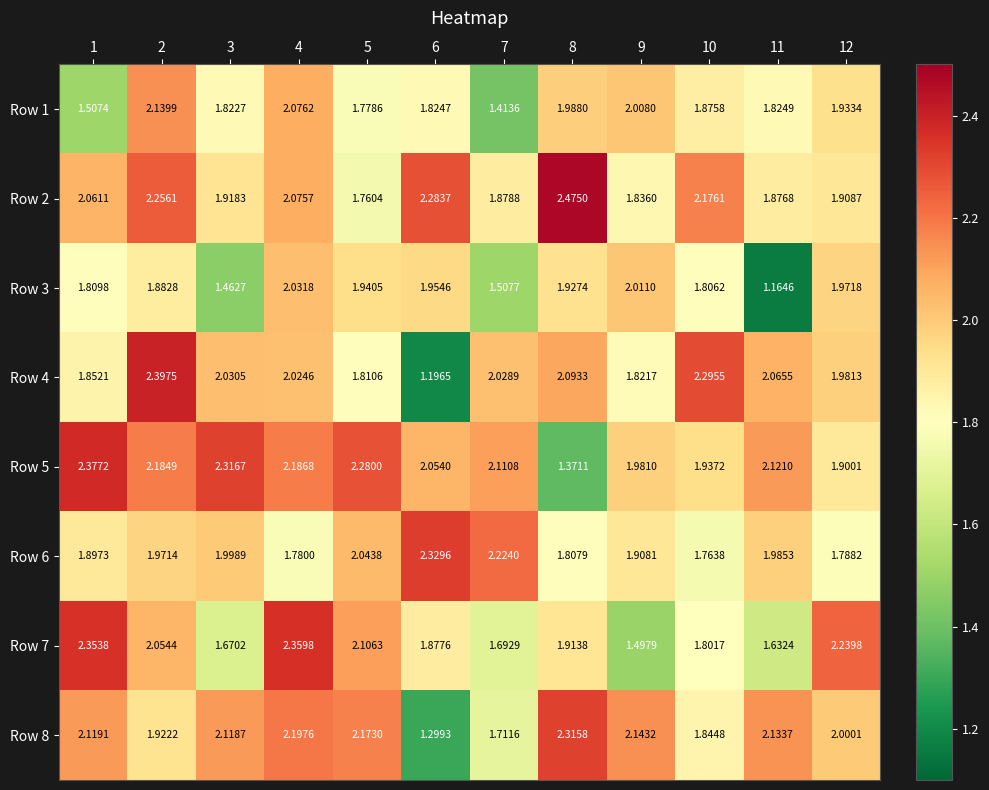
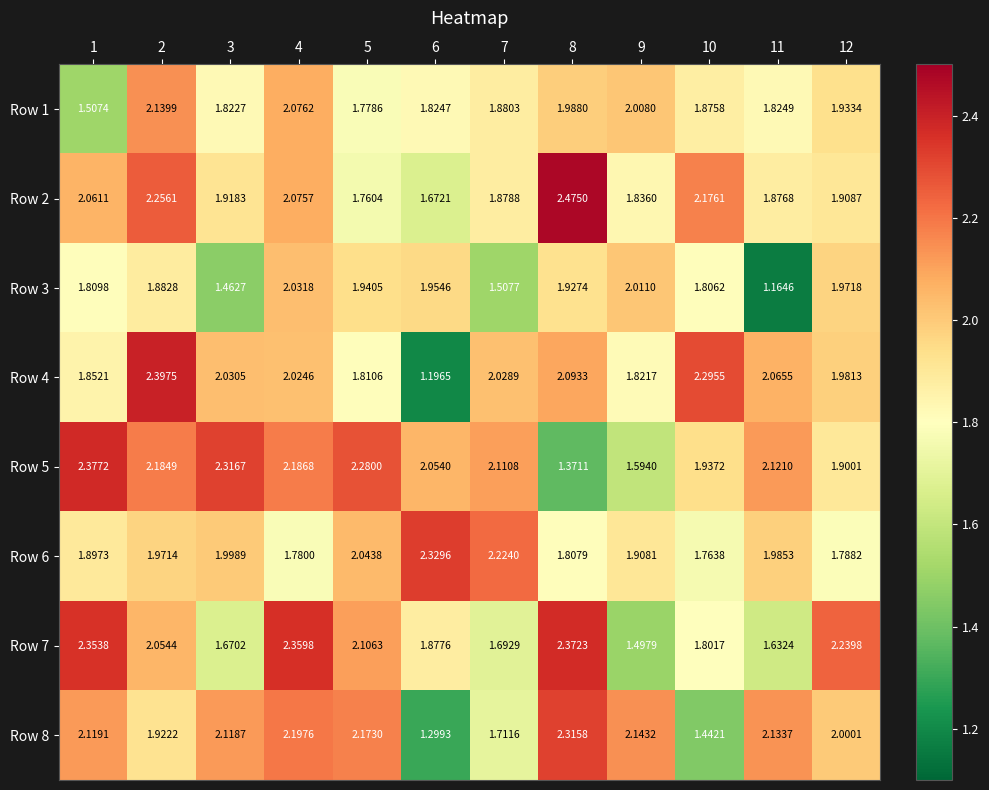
  {
    "Row 1": {
      "1": 1.5074,
      "2": 2.1399,
      "3": 1.8227,
      "4": 2.0762,
      "5": 1.7786,
      "6": 1.8247,
-     "7": 1.4136,
+     "7": 1.8803,
      "8": 1.9880,
      "9": 2.0080,
      "10": 1.8758,
      "11": 1.8249,
      "12": 1.9334
    },
    "Row 2": {
      "1": 2.0611,
      "2": 2.2561,
      "3": 1.9183,
      "4": 2.0757,
      "5": 1.7604,
-     "6": 2.2837,
+     "6": 1.6721,
      "7": 1.8788,
      "8": 2.4750,
      "9": 1.8360,
      "10": 2.1761,
      "11": 1.8768,
      "12": 1.9087
    },
    "Row 3": {
      "1": 1.8098,
      "2": 1.8828,
      "3": 1.4627,
      "4": 2.0318,
      "5": 1.9405,
      "6": 1.9546,
      "7": 1.5077,
      "8": 1.9274,
      "9": 2.0110,
      "10": 1.8062,
      "11": 1.1646,
      "12": 1.9718
    },
    "Row 4": {
      "1": 1.8521,
      "2": 2.3975,
      "3": 2.0305,
      "4": 2.0246,
      "5": 1.8106,
      "6": 1.1965,
      "7": 2.0289,
      "8": 2.0933,
      "9": 1.8217,
      "10": 2.2955,
      "11": 2.0655,
      "12": 1.9813
    },
    "Row 5": {
      "1": 2.3772,
      "2": 2.1849,
      "3": 2.3167,
      "4": 2.1868,
      "5": 2.2800,
      "6": 2.0540,
      "7": 2.1108,
      "8": 1.3711,
-     "9": 1.9810,
+     "9": 1.5940,
      "10": 1.9372,
      "11": 2.1210,
      "12": 1.9001
    },
    "Row 6": {
      "1": 1.8973,
      "2": 1.9714,
      "3": 1.9989,
      "4": 1.7800,
      "5": 2.0438,
      "6": 2.3296,
      "7": 2.2240,
      "8": 1.8079,
      "9": 1.9081,
      "10": 1.7638,
      "11": 1.9853,
      "12": 1.7882
    },
    "Row 7": {
      "1": 2.3538,
      "2": 2.0544,
      "3": 1.6702,
      "4": 2.3598,
      "5": 2.1063,
      "6": 1.8776,
      "7": 1.6929,
-     "8": 1.9138,
+     "8": 2.3723,
      "9": 1.4979,
      "10": 1.8017,
      "11": 1.6324,
      "12": 2.2398
    },
    "Row 8": {
      "1": 2.1191,
      "2": 1.9222,
      "3": 2.1187,
      "4": 2.1976,
      "5": 2.1730,
      "6": 1.2993,
      "7": 1.7116,
      "8": 2.3158,
      "9": 2.1432,
-     "10": 1.8448,
+     "10": 1.4421,
      "11": 2.1337,
      "12": 2.0001
    }
  }
